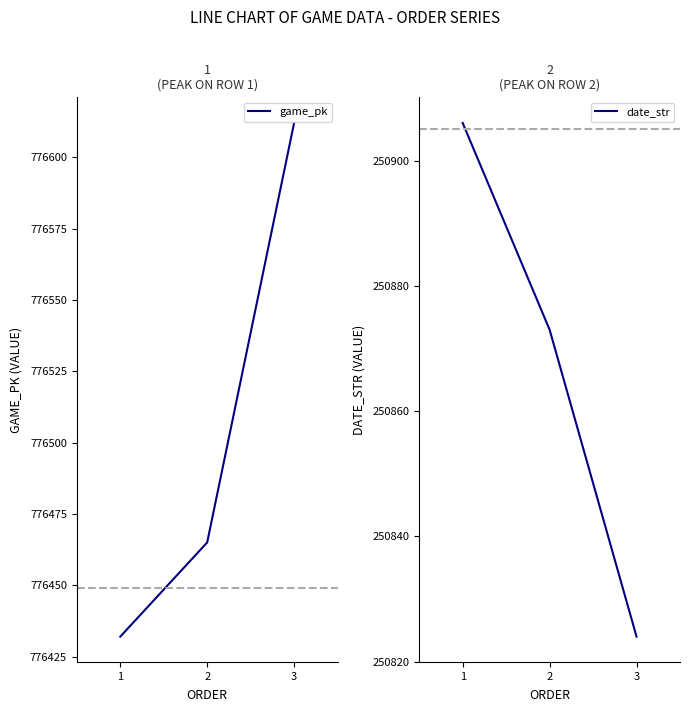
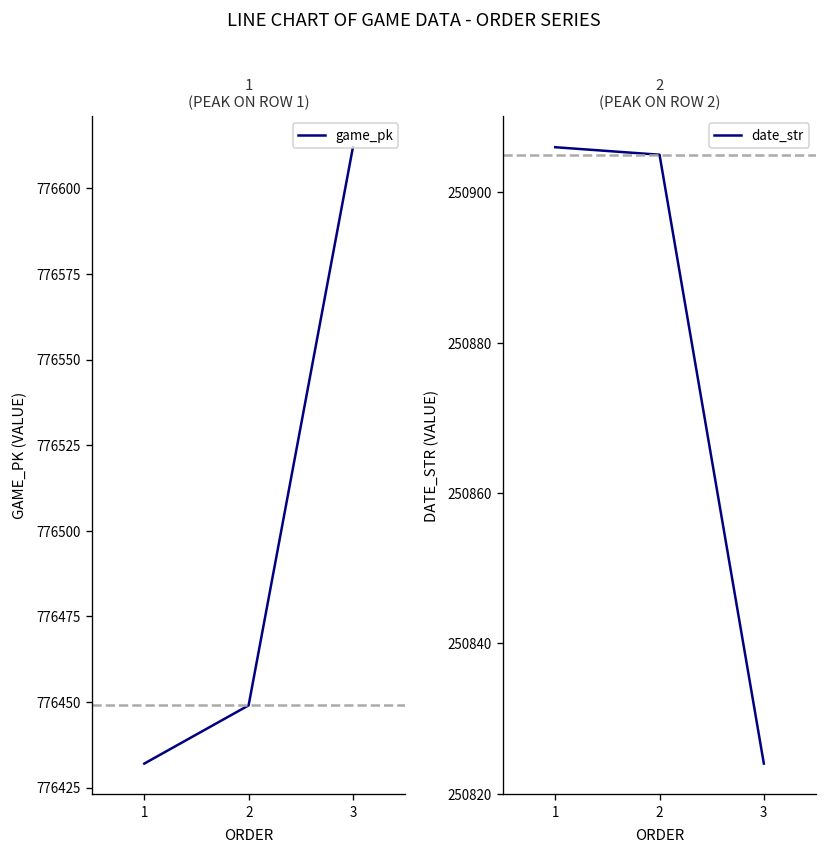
  {
    "1 (PEAK ON ROW 1)": {
      "1": 776432,
-     "2": 776465,
+     "2": 776449,
      "3": 776612
    },
    "2 (PEAK ON ROW 2)": {
      "1": 250906,
-     "2": 250873,
+     "2": 250905,
      "3": 250824
    }
  }
